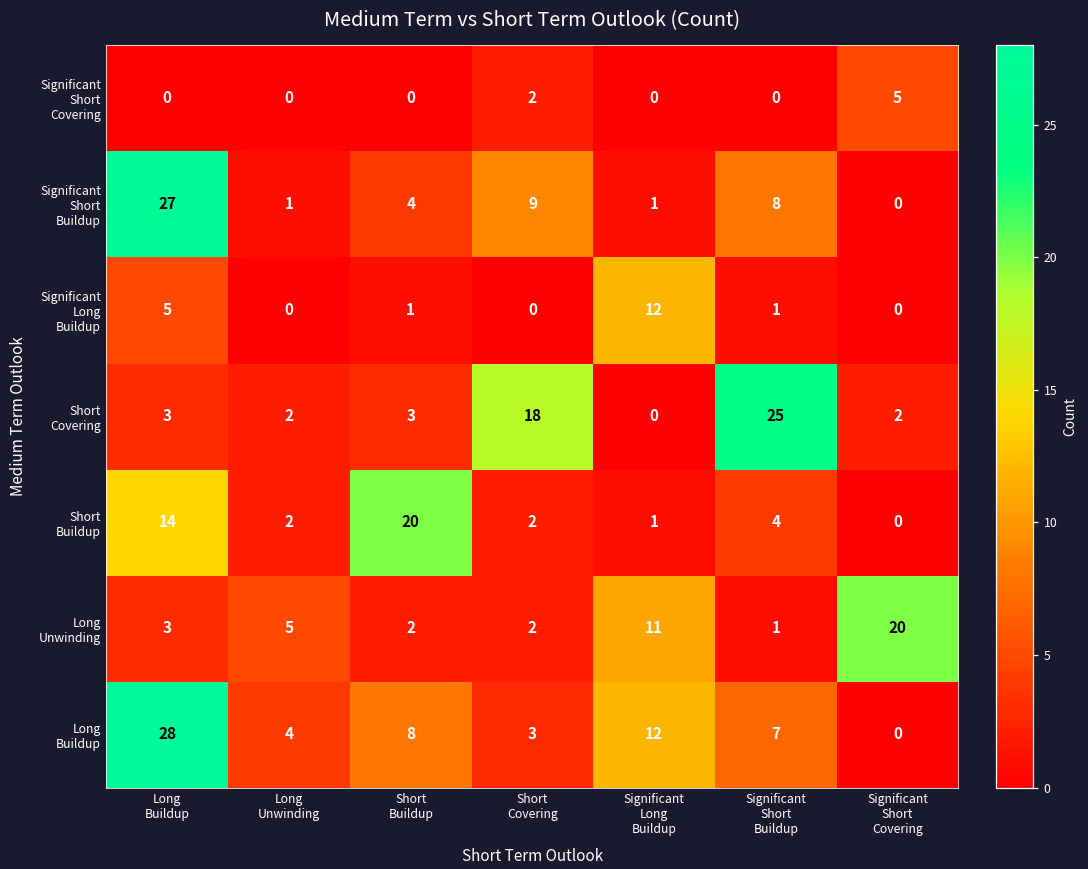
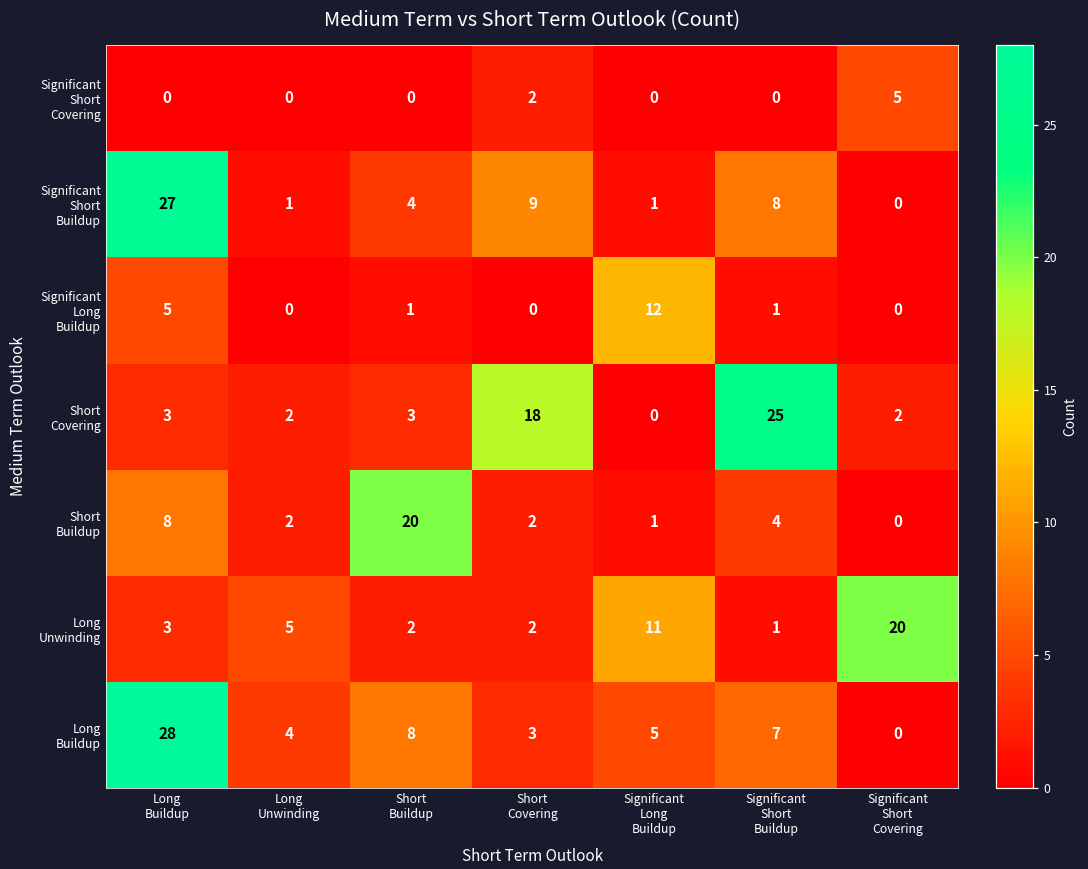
  {
    "Significant Short Covering": {
      "Long Buildup": 0,
      "Long Unwinding": 0,
      "Short Buildup": 0,
      "Short Covering": 2,
      "Significant Long Buildup": 0,
      "Significant Short Buildup": 0,
      "Significant Short Covering": 5
    },
    "Significant Short Buildup": {
      "Long Buildup": 27,
      "Long Unwinding": 1,
      "Short Buildup": 4,
      "Short Covering": 9,
      "Significant Long Buildup": 1,
      "Significant Short Buildup": 8,
      "Significant Short Covering": 0
    },
    "Significant Long Buildup": {
      "Long Buildup": 5,
      "Long Unwinding": 0,
      "Short Buildup": 1,
      "Short Covering": 0,
      "Significant Long Buildup": 12,
      "Significant Short Buildup": 1,
      "Significant Short Covering": 0
    },
    "Short Covering": {
      "Long Buildup": 3,
      "Long Unwinding": 2,
      "Short Buildup": 3,
      "Short Covering": 18,
      "Significant Long Buildup": 0,
      "Significant Short Buildup": 25,
      "Significant Short Covering": 2
    },
    "Short Buildup": {
-     "Long Buildup": 14,
+     "Long Buildup": 8,
      "Long Unwinding": 2,
      "Short Buildup": 20,
      "Short Covering": 2,
      "Significant Long Buildup": 1,
      "Significant Short Buildup": 4,
      "Significant Short Covering": 0
    },
    "Long Unwinding": {
      "Long Buildup": 3,
      "Long Unwinding": 5,
      "Short Buildup": 2,
      "Short Covering": 2,
      "Significant Long Buildup": 11,
      "Significant Short Buildup": 1,
      "Significant Short Covering": 20
    },
    "Long Buildup": {
      "Long Buildup": 28,
      "Long Unwinding": 4,
      "Short Buildup": 8,
      "Short Covering": 3,
-     "Significant Long Buildup": 12,
+     "Significant Long Buildup": 5,
      "Significant Short Buildup": 7,
      "Significant Short Covering": 0
    }
  }
